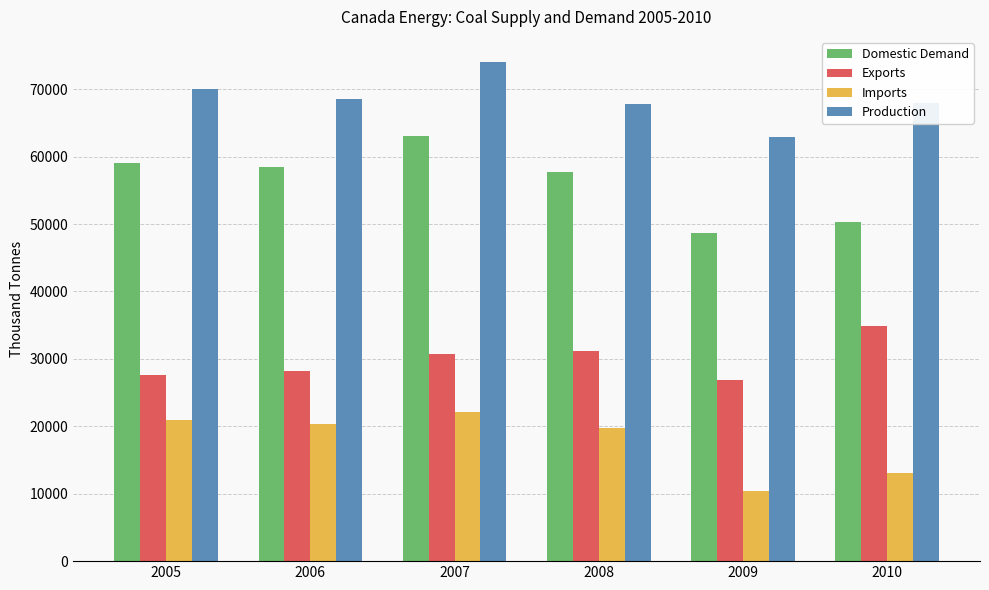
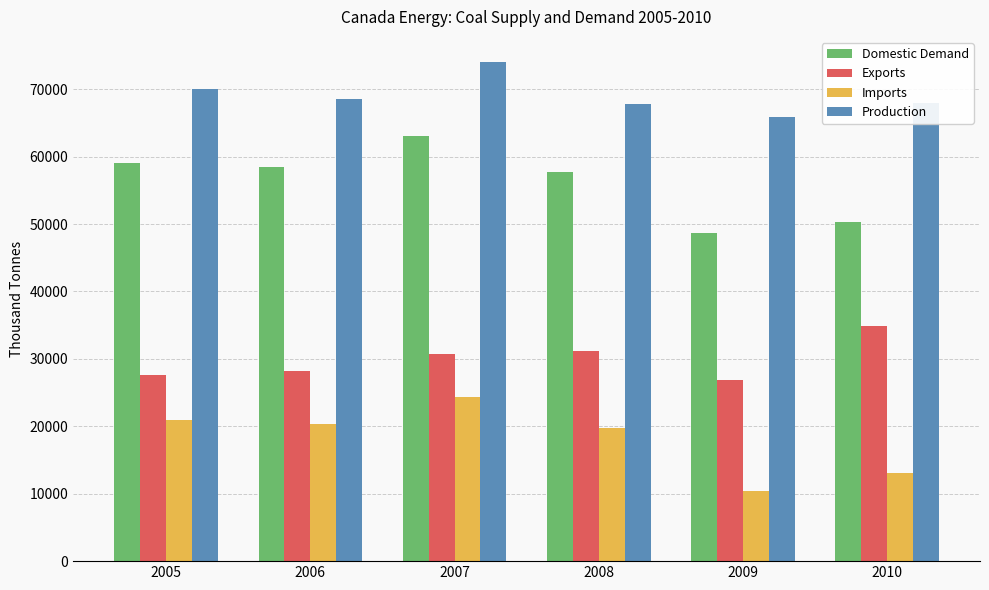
  {
    "Domestic Demand": {
      "2005": 59000,
      "2006": 58000,
      "2007": 63000,
      "2008": 58000,
      "2009": 49000,
      "2010": 50000
    },
    "Exports": {
      "2005": 28000,
      "2006": 28000,
      "2007": 31000,
      "2008": 31000,
      "2009": 27000,
      "2010": 35000
    },
    "Imports": {
      "2005": 21000,
      "2006": 20000,
-     "2007": 22000,
+     "2007": 24000,
      "2008": 20000,
      "2009": 10000,
      "2010": 13000
    },
    "Production": {
      "2005": 70000,
      "2006": 69000,
      "2007": 74000,
      "2008": 68000,
-     "2009": 63000
+     "2009": 66000
    }
  }
